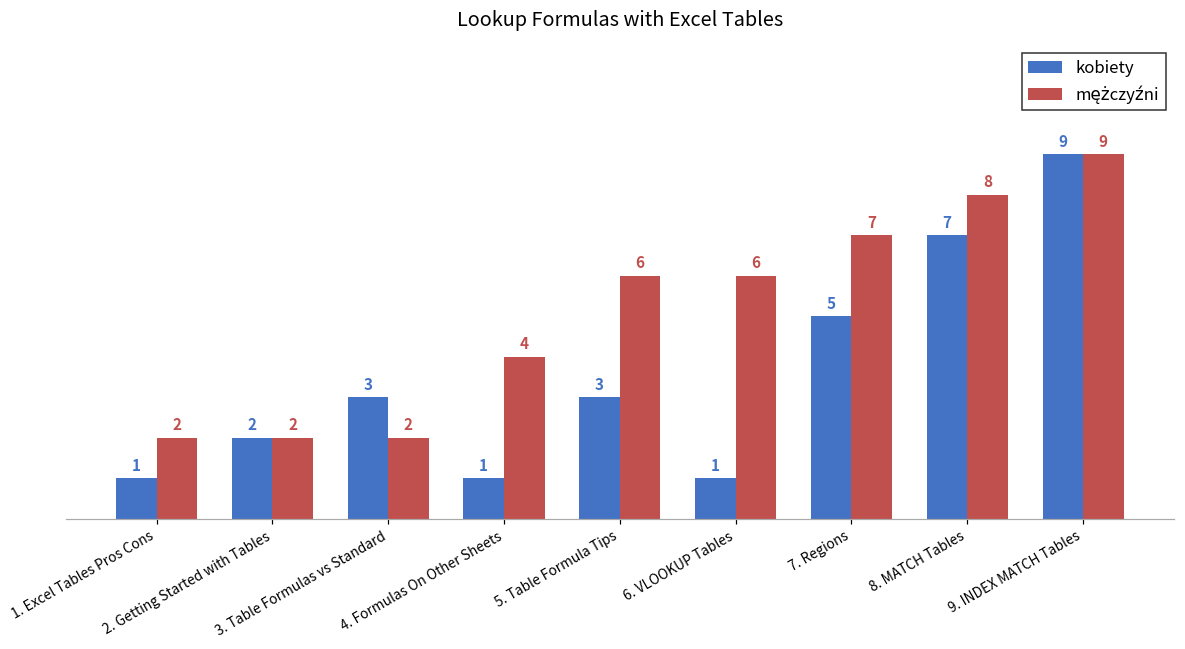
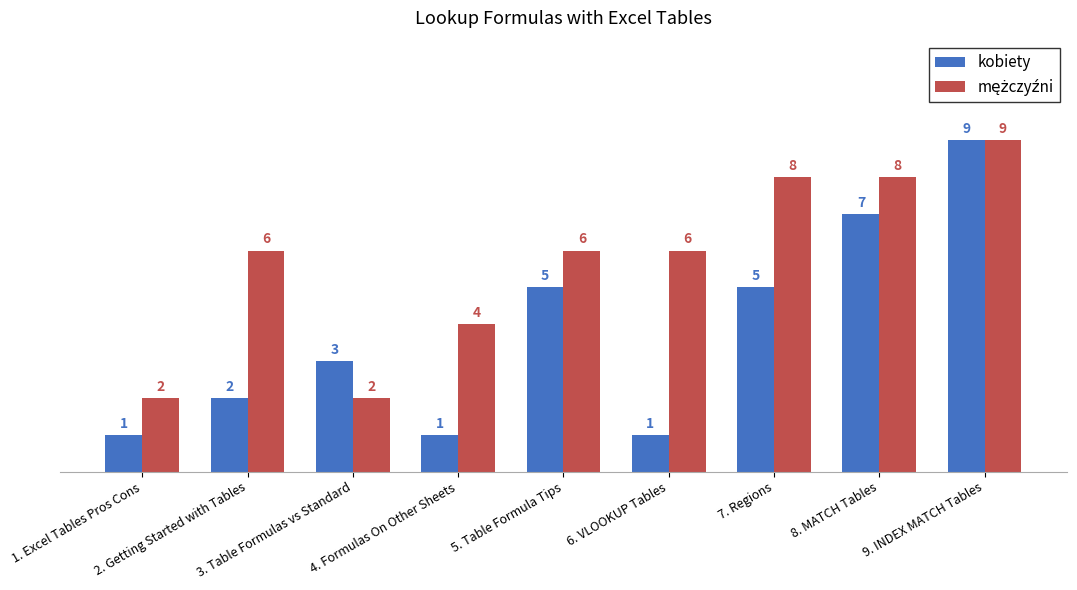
  {
    "kobiety": {
      "1. Excel Tables Pros Cons": 1,
      "2. Getting Started with Tables": 2,
      "3. Table Formulas vs Standard": 3,
      "4. Formulas On Other Sheets": 1,
-     "5. Table Formula Tips": 3,
+     "5. Table Formula Tips": 5,
      "6. VLOOKUP Tables": 1,
      "7. Regions": 5,
      "8. MATCH Tables": 7,
      "9. INDEX MATCH Tables": 9
    },
    "mężczyźni": {
      "1. Excel Tables Pros Cons": 2,
-     "2. Getting Started with Tables": 2,
+     "2. Getting Started with Tables": 6,
      "3. Table Formulas vs Standard": 2,
      "4. Formulas On Other Sheets": 4,
      "5. Table Formula Tips": 6,
      "6. VLOOKUP Tables": 6,
-     "7. Regions": 7,
+     "7. Regions": 8,
      "8. MATCH Tables": 8,
      "9. INDEX MATCH Tables": 9
    }
  }
